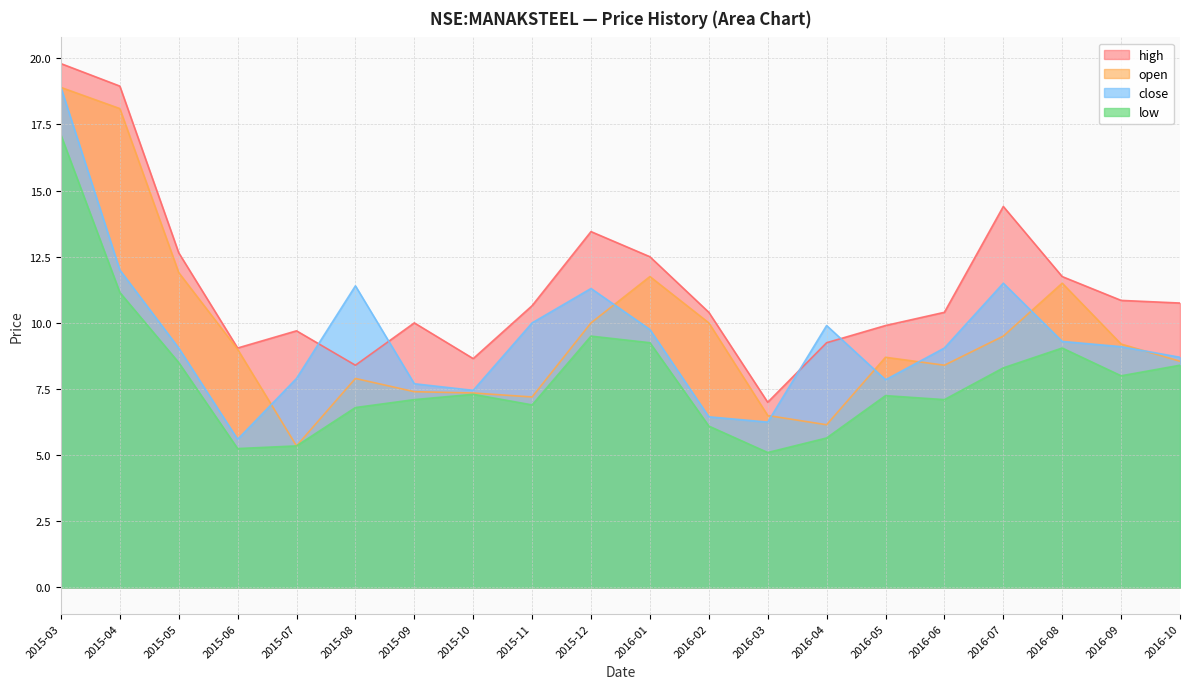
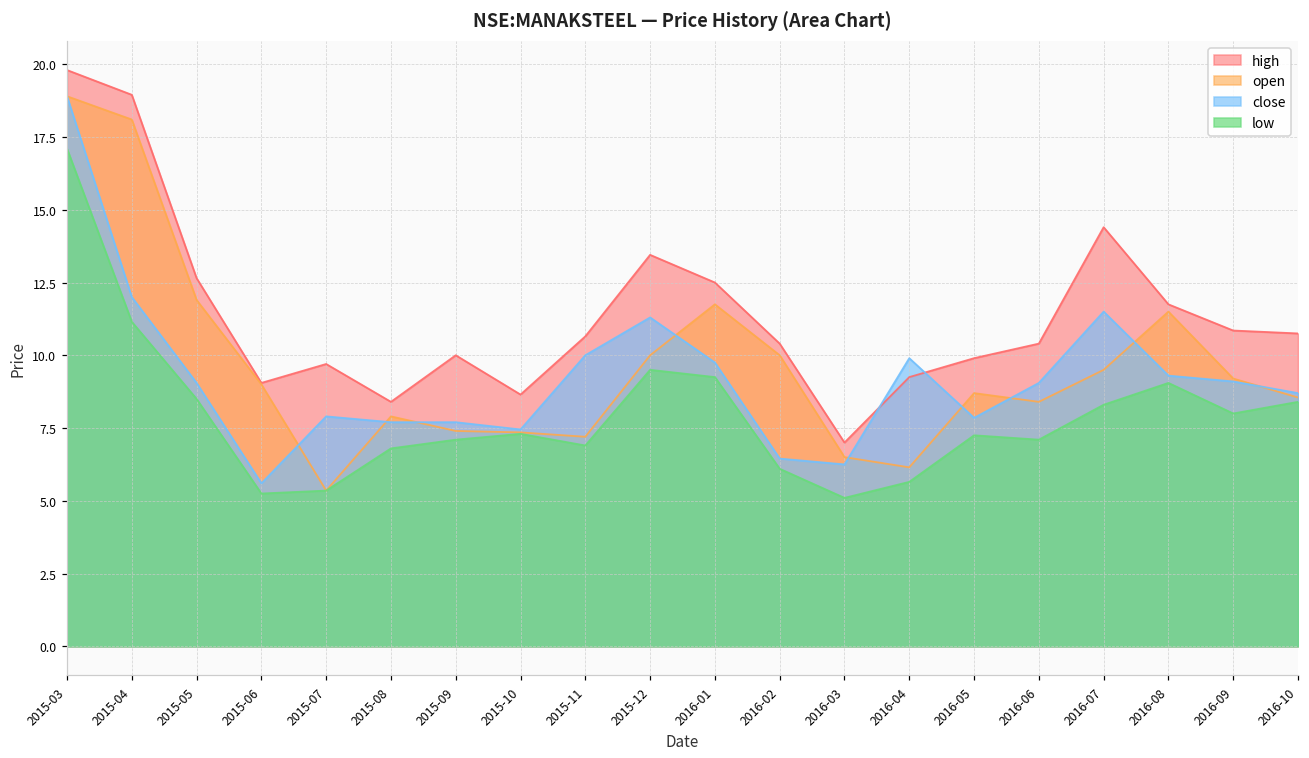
  {
    "close": {
      "2015-04": 12.0,
      "2015-05": 9.1,
      "2015-06": 5.6,
      "2015-07": 7.9,
-     "2015-08": 11.4,
+     "2015-08": 7.7,
      "2015-09": 7.7,
      "2015-10": 7.5,
      "2015-11": 10.0,
      "2015-12": 11.3,
      "2016-01": 9.8,
      "2016-02": 6.5,
      "2016-03": 6.3,
      "2016-04": 9.9,
      "2016-05": 7.9,
      "2016-06": 9.1,
      "2016-07": 11.5,
      "2016-08": 9.3,
      "2016-09": 9.1,
      "2016-10": 8.7
    },
    "low": {
      "2015-03": 17.1,
      "2015-04": 11.2,
      "2015-05": 8.5,
      "2015-06": 5.3,
      "2015-08": 6.8,
      "2015-09": 7.1,
      "2015-11": 6.9,
      "2015-12": 9.5,
      "2016-01": 9.3,
      "2016-02": 6.1,
      "2016-03": 5.1,
      "2016-04": 5.7,
      "2016-05": 7.3,
      "2016-06": 7.1,
      "2016-07": 8.3,
      "2016-08": 9.1,
      "2016-09": 8.0,
      "2016-10": 8.4
    }
  }
